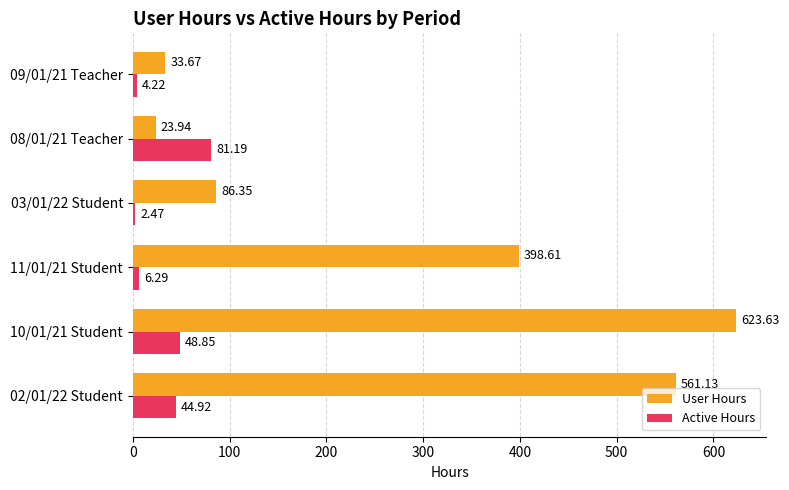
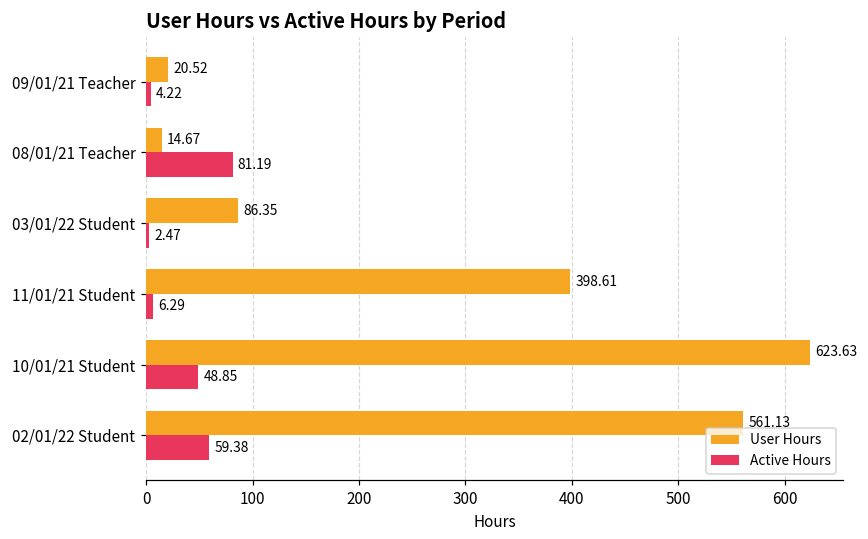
  {
    "User Hours": {
-     "09/01/21 Teacher": 33.67,
-     "08/01/21 Teacher": 23.94,
+     "09/01/21 Teacher": 20.52,
+     "08/01/21 Teacher": 14.67,
      "03/01/22 Student": 86.35,
      "11/01/21 Student": 398.61,
      "10/01/21 Student": 623.63
    },
    "Active Hours": {
      "09/01/21 Teacher": 4.22,
      "08/01/21 Teacher": 81.19,
      "03/01/22 Student": 2.47,
      "11/01/21 Student": 6.29,
      "10/01/21 Student": 48.85,
-     "02/01/22 Student": 44.92
+     "02/01/22 Student": 59.38
    }
  }
